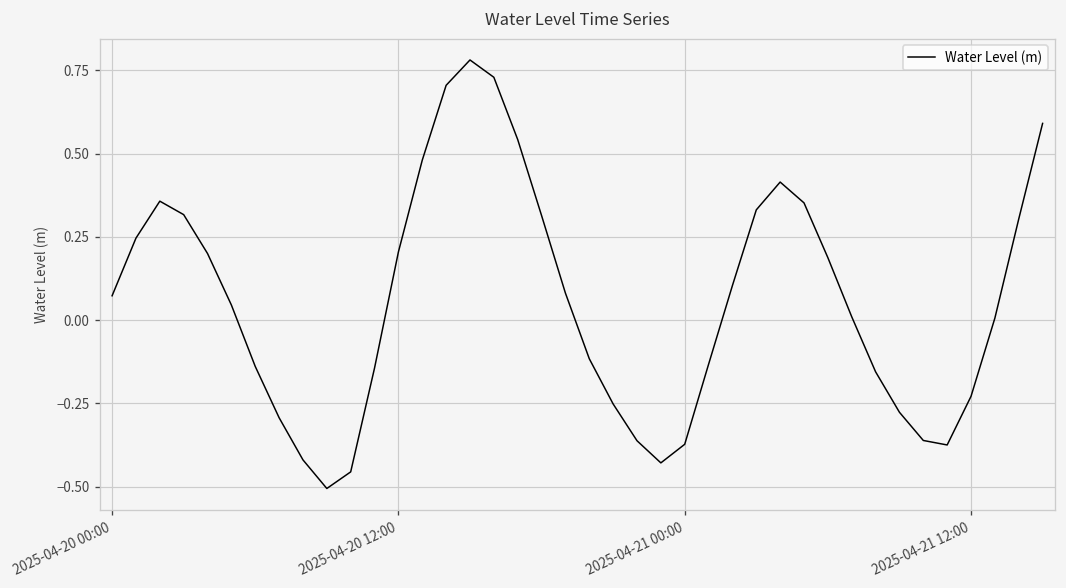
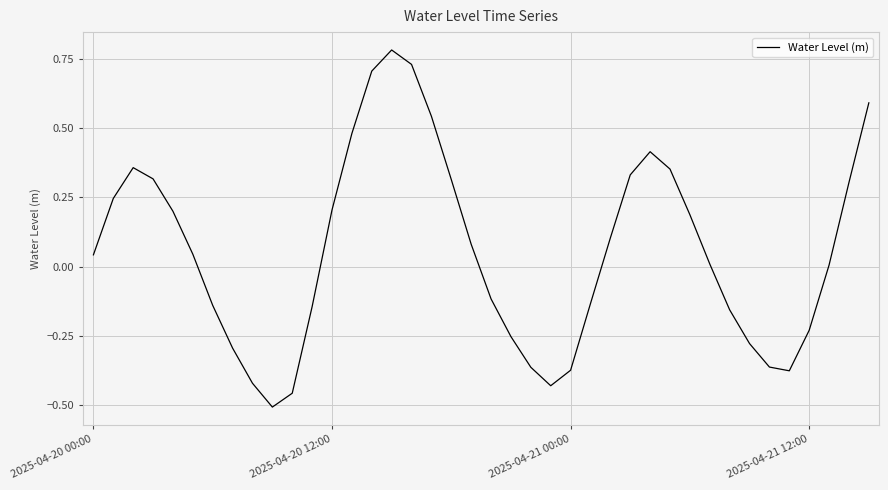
  {
-   "2025-04-20 00:00": 0.07,
+   "2025-04-20 00:00": 0.04,
    "2025-04-20 12:00": 0.20,
    "2025-04-21 00:00": -0.37,
    "2025-04-21 12:00": -0.23
  }
